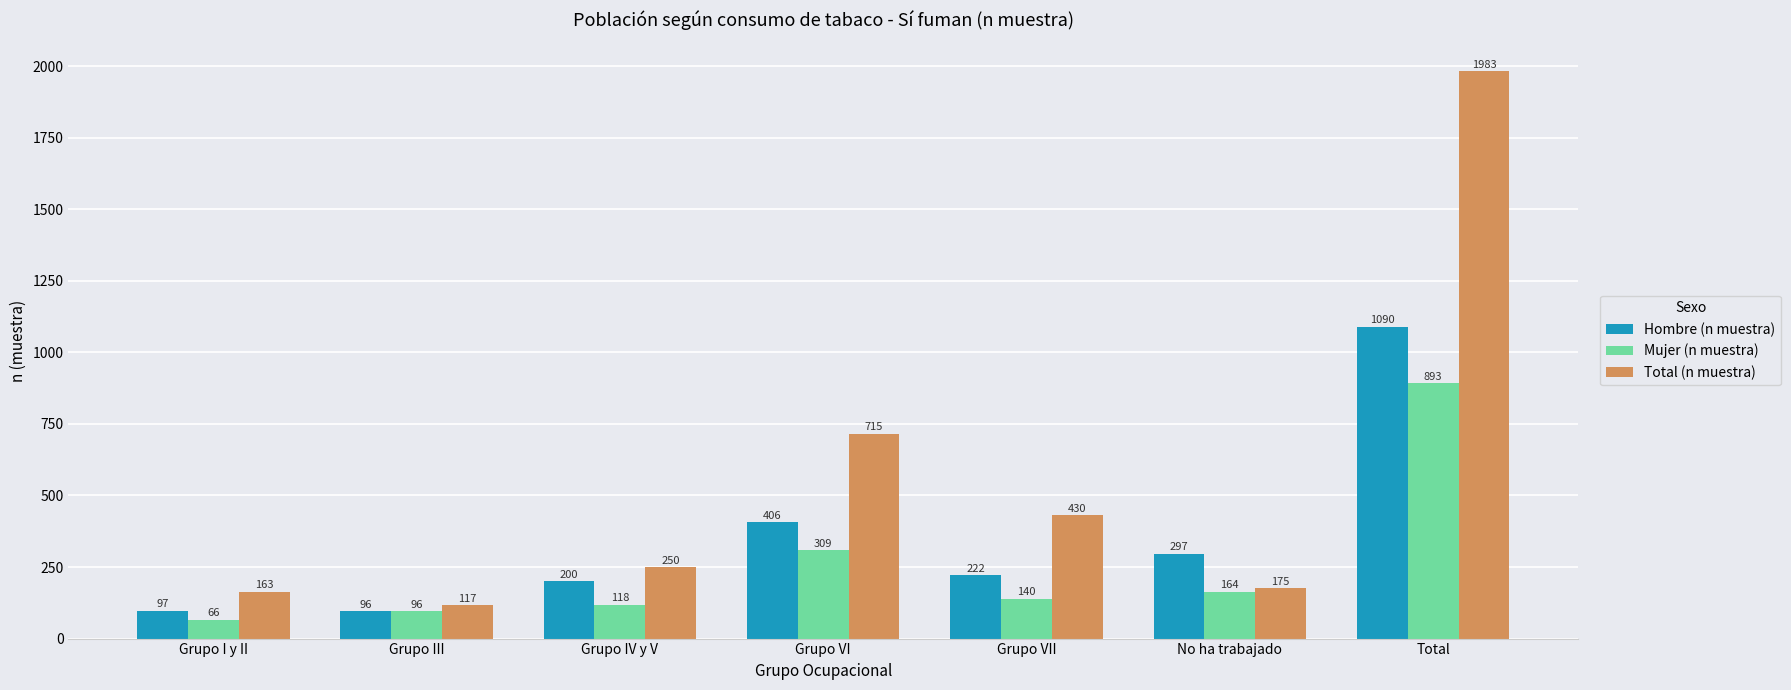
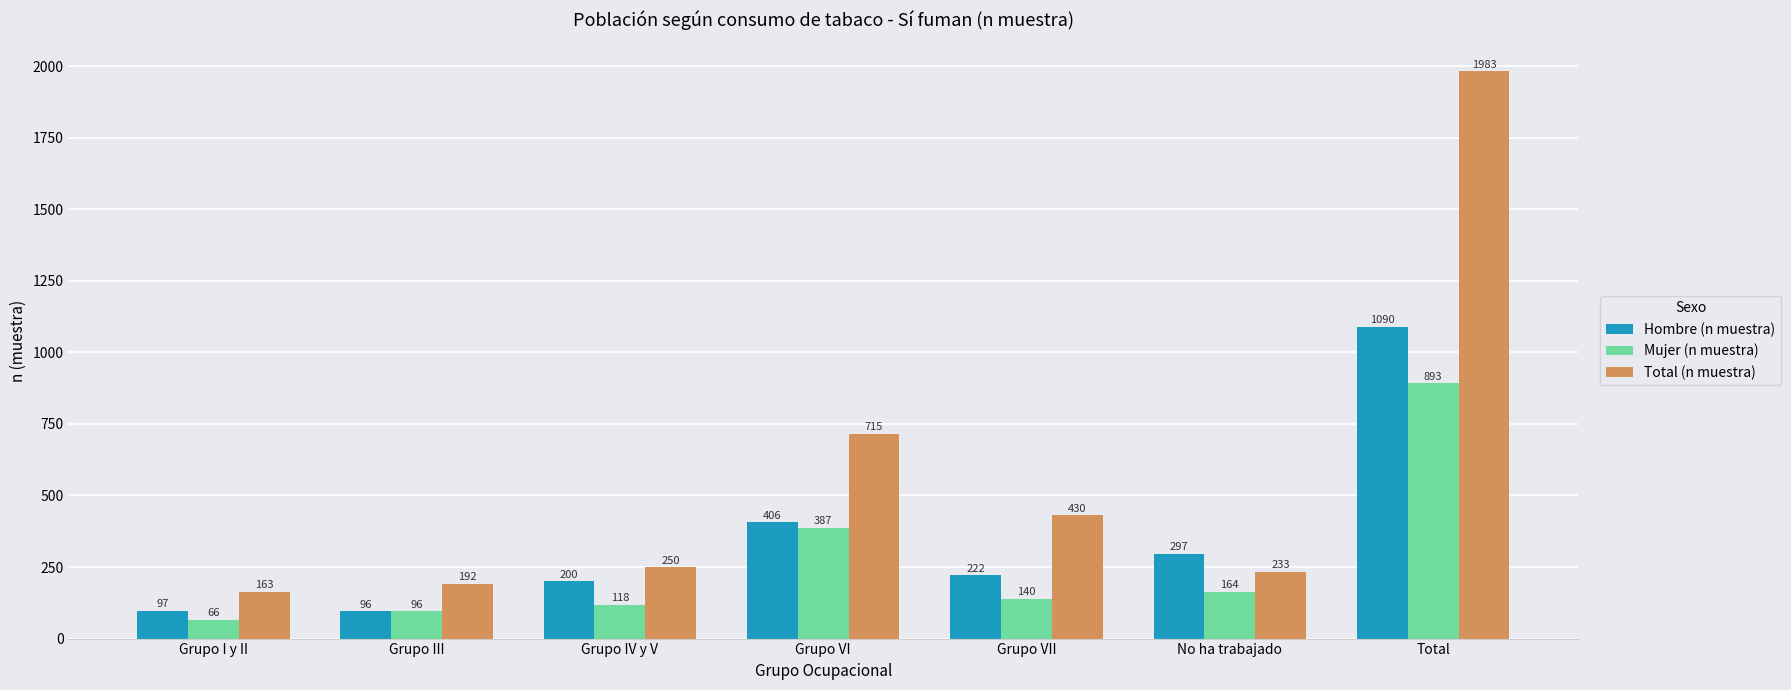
  {
    "Hombre (n muestra)": {
      "Grupo I y II": 97,
      "Grupo III": 96,
      "Grupo IV y V": 200,
      "Grupo VI": 406,
      "Grupo VII": 222,
      "No ha trabajado": 297,
      "Total": 1090
    },
    "Mujer (n muestra)": {
      "Grupo I y II": 66,
      "Grupo III": 96,
      "Grupo IV y V": 118,
-     "Grupo VI": 309,
+     "Grupo VI": 387,
      "Grupo VII": 140,
      "No ha trabajado": 164,
      "Total": 893
    },
    "Total (n muestra)": {
      "Grupo I y II": 163,
-     "Grupo III": 117,
+     "Grupo III": 192,
      "Grupo IV y V": 250,
      "Grupo VI": 715,
      "Grupo VII": 430,
-     "No ha trabajado": 175,
+     "No ha trabajado": 233,
      "Total": 1983
    }
  }
